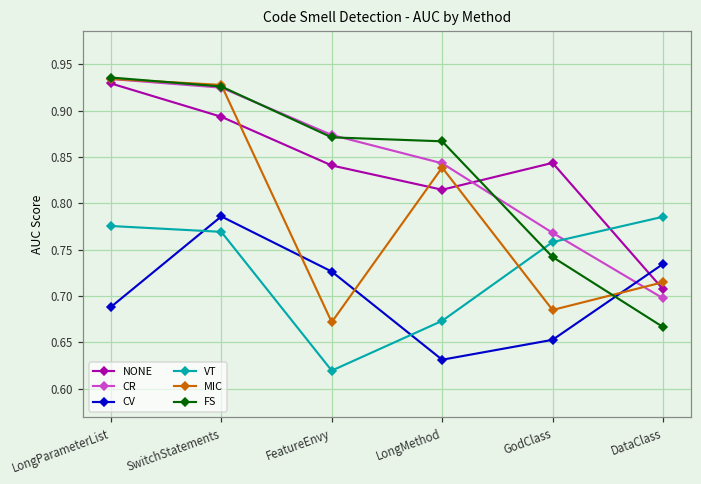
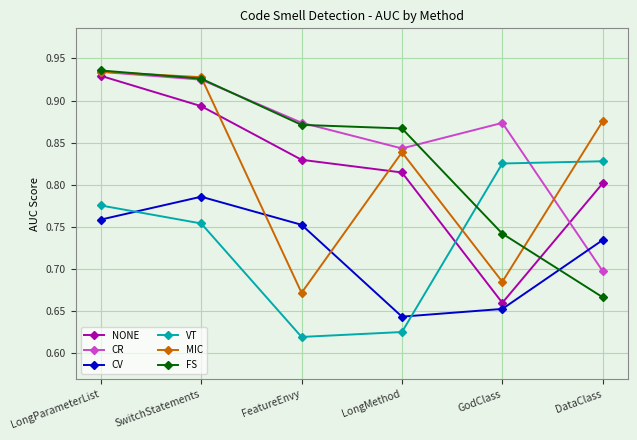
  {
    "NONE": {
      "LongParameterList": 0.93,
      "SwitchStatements": 0.89,
-     "FeatureEnvy": 0.84,
+     "FeatureEnvy": 0.83,
      "LongMethod": 0.81,
-     "GodClass": 0.84,
-     "DataClass": 0.71
+     "GodClass": 0.66,
+     "DataClass": 0.80
    },
    "CR": {
      "LongMethod": 0.84,
-     "GodClass": 0.77,
+     "GodClass": 0.87,
      "DataClass": 0.70
    },
    "CV": {
-     "LongParameterList": 0.69,
+     "LongParameterList": 0.76,
      "SwitchStatements": 0.79,
-     "FeatureEnvy": 0.73,
-     "LongMethod": 0.63,
+     "FeatureEnvy": 0.75,
+     "LongMethod": 0.64,
      "GodClass": 0.65,
      "DataClass": 0.73
    },
    "VT": {
      "LongParameterList": 0.78,
-     "SwitchStatements": 0.77,
+     "SwitchStatements": 0.75,
      "FeatureEnvy": 0.62,
-     "LongMethod": 0.67,
-     "GodClass": 0.76,
-     "DataClass": 0.79
+     "LongMethod": 0.63,
+     "GodClass": 0.83,
+     "DataClass": 0.83
    },
    "MIC": {
      "FeatureEnvy": 0.67,
      "LongMethod": 0.84,
      "GodClass": 0.69,
-     "DataClass": 0.71
+     "DataClass": 0.88
    },
    "FS": {
      "LongMethod": 0.87,
      "GodClass": 0.74,
      "DataClass": 0.67
    }
  }
